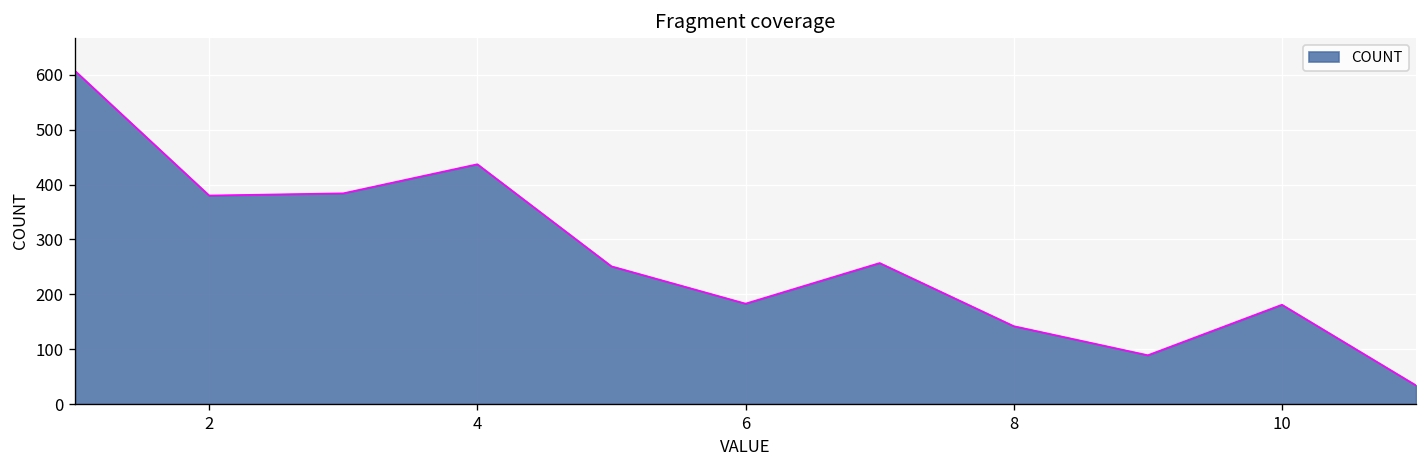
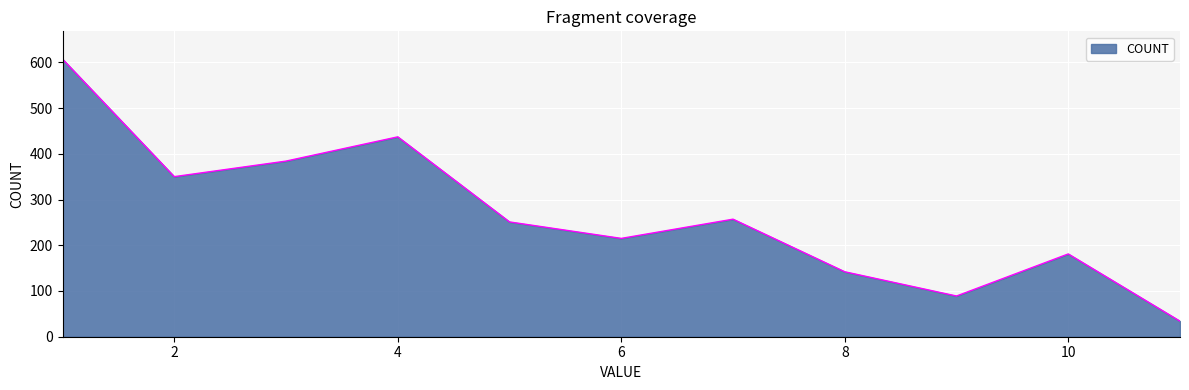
  {
-   "2": 380,
+   "2": 350,
    "4": 440,
-   "6": 180,
+   "6": 220,
    "8": 140,
    "10": 180
  }
